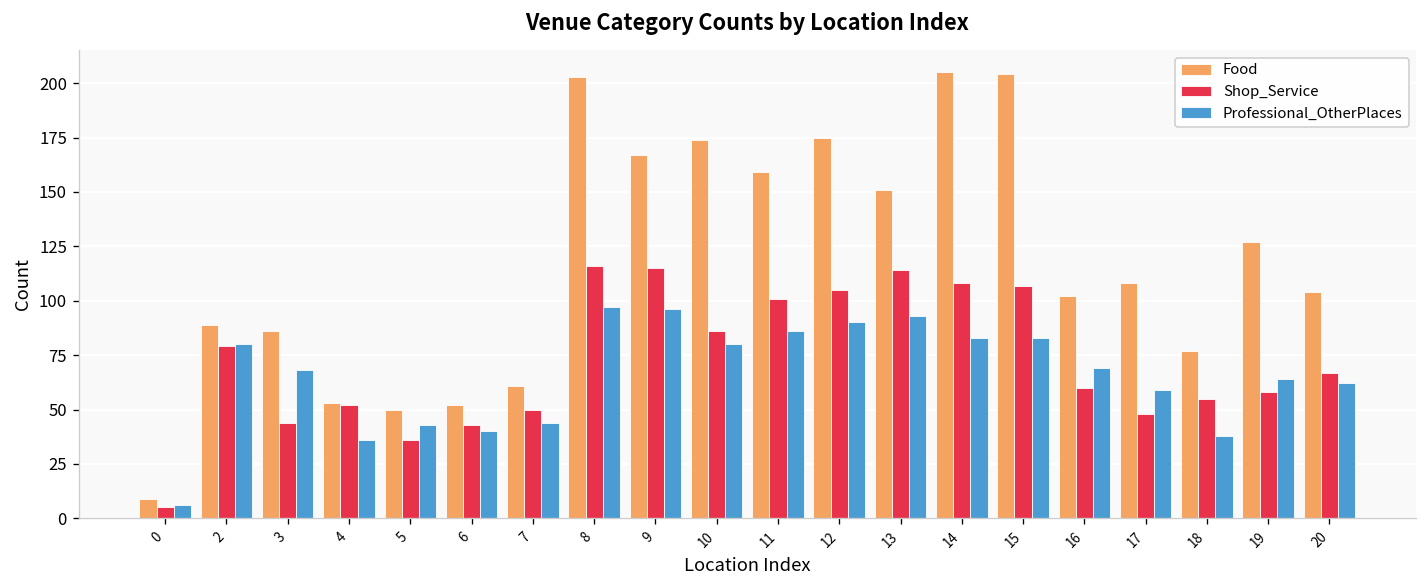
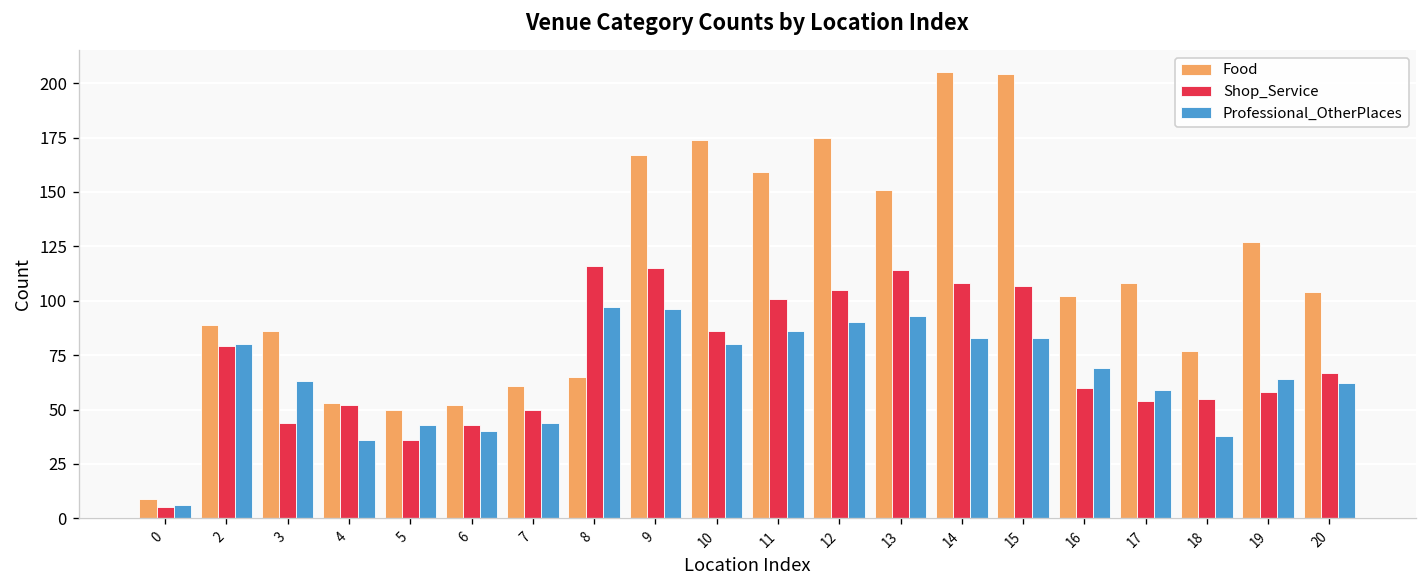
  {
    "Food": {
      "0": 9,
      "2": 89,
      "3": 86,
      "4": 53,
      "5": 50,
      "6": 52,
      "7": 61,
-     "8": 203,
+     "8": 65,
      "9": 167,
      "10": 174,
      "11": 159,
      "12": 175,
      "13": 151,
      "14": 205,
      "15": 204,
      "16": 102,
      "17": 108,
      "18": 77,
      "19": 127,
      "20": 104
    },
    "Shop_Service": {
      "0": 5,
      "2": 79,
      "3": 44,
      "4": 52,
      "5": 36,
      "6": 43,
      "7": 50,
      "8": 116,
      "9": 115,
      "10": 86,
      "11": 101,
      "12": 105,
      "13": 114,
      "14": 108,
      "15": 107,
      "16": 60,
-     "17": 48,
+     "17": 54,
      "18": 55,
      "19": 58,
      "20": 67
    },
    "Professional_OtherPlaces": {
      "0": 6,
      "2": 80,
-     "3": 68,
+     "3": 63,
      "4": 36,
      "5": 43,
      "6": 40,
      "7": 44,
      "8": 97,
      "9": 96,
      "10": 80,
      "11": 86,
      "12": 90,
      "13": 93,
      "14": 83,
      "15": 83,
      "16": 69,
      "17": 59,
      "18": 38,
      "19": 64,
      "20": 62
    }
  }
